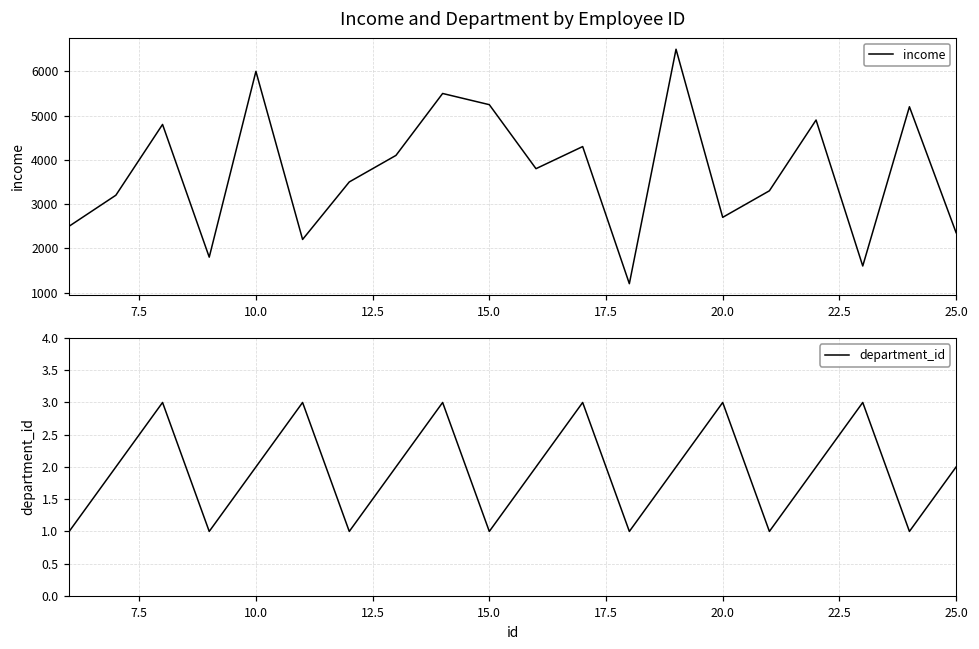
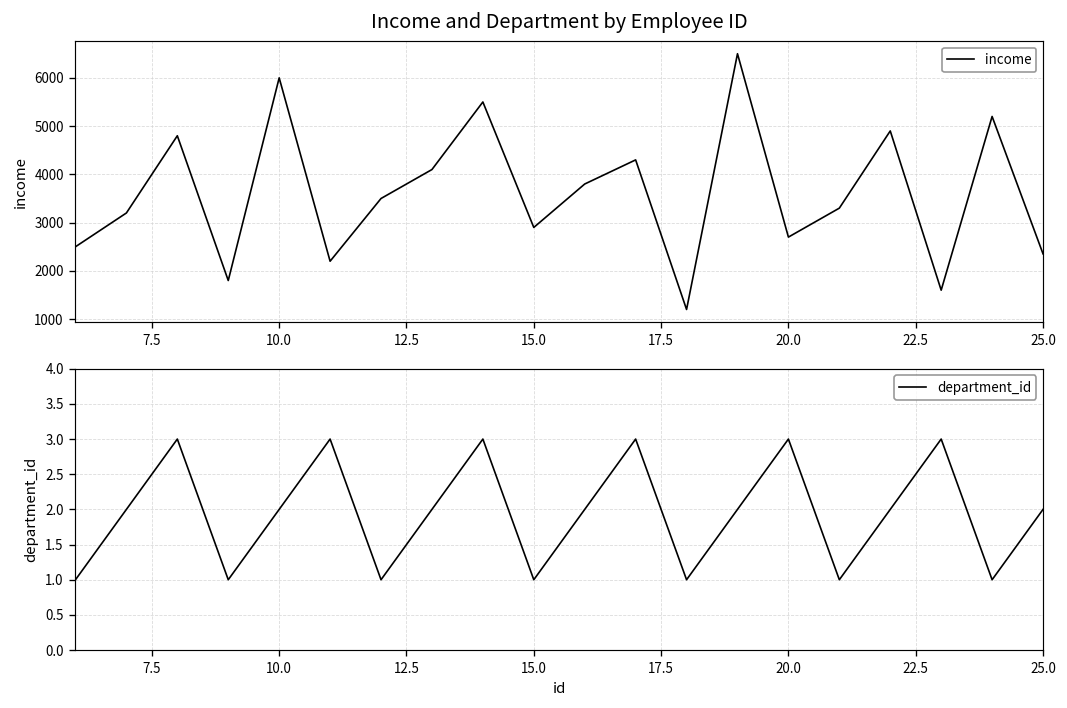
  {
    "Income and Department by Employee ID": {
      "10.0": 6000,
-     "15.0": 5200,
+     "15.0": 2900,
      "20.0": 2700,
      "25.0": 2400
    }
  }
